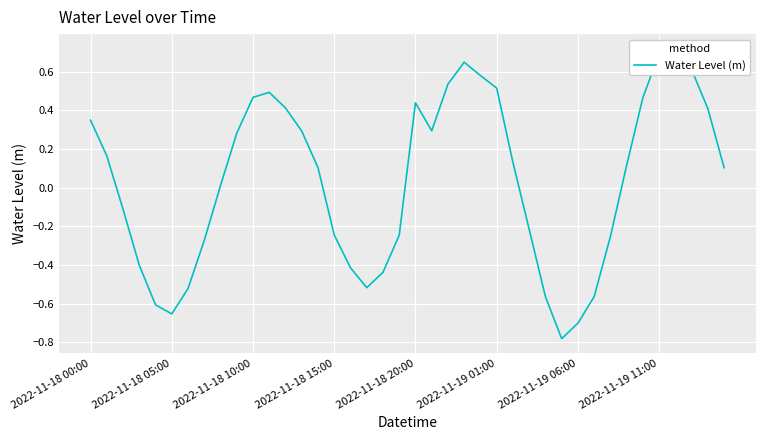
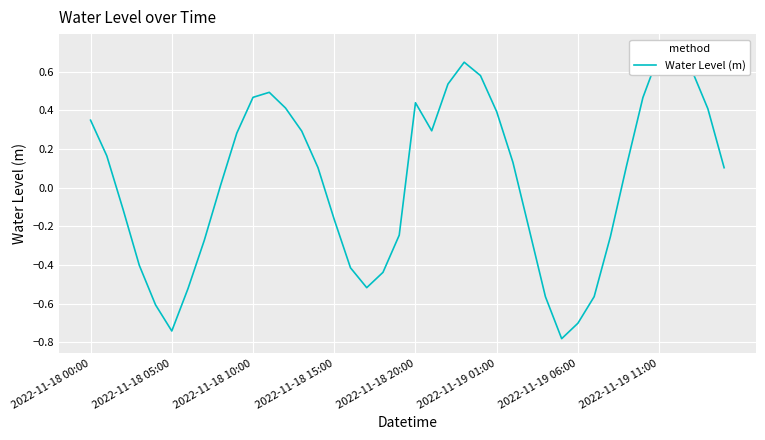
  {
    "2022-11-18 00:00": 0.35,
-   "2022-11-18 05:00": -0.65,
+   "2022-11-18 05:00": -0.74,
    "2022-11-18 10:00": 0.47,
-   "2022-11-18 15:00": -0.24,
+   "2022-11-18 15:00": -0.16,
    "2022-11-18 20:00": 0.44,
-   "2022-11-19 01:00": 0.51,
+   "2022-11-19 01:00": 0.39,
    "2022-11-19 06:00": -0.70
  }
